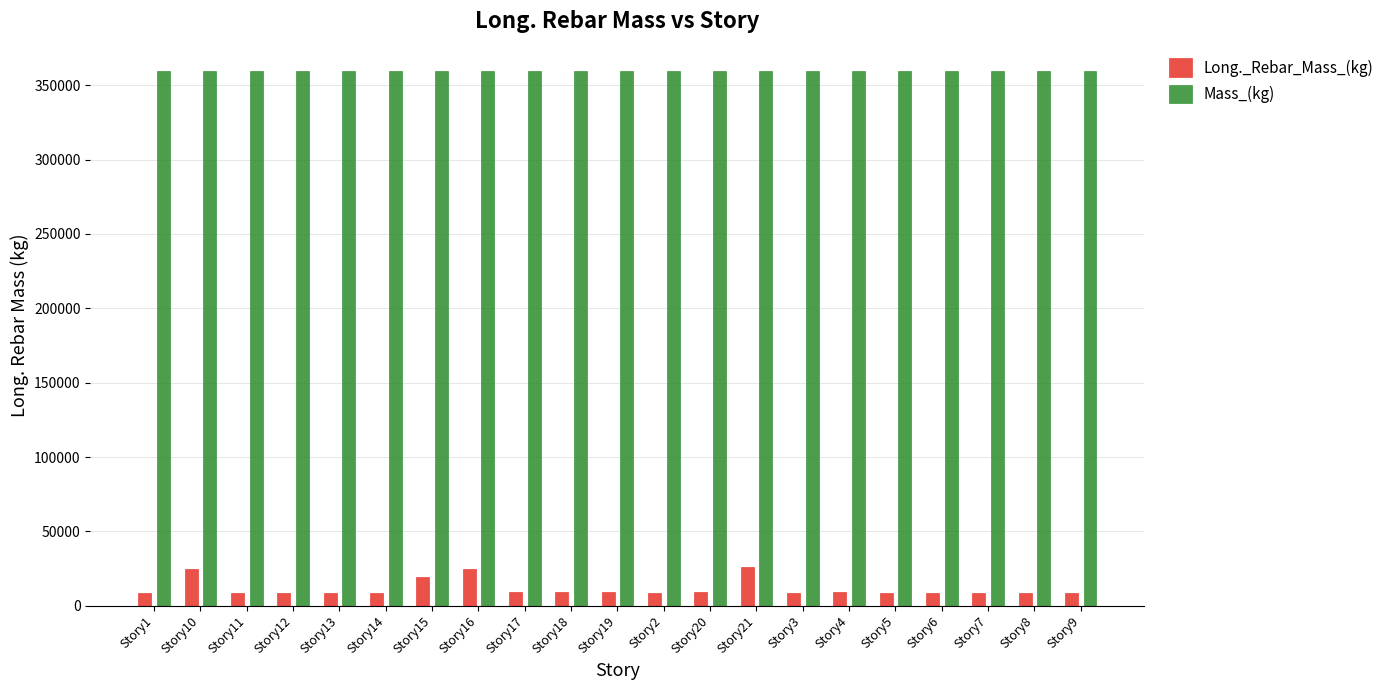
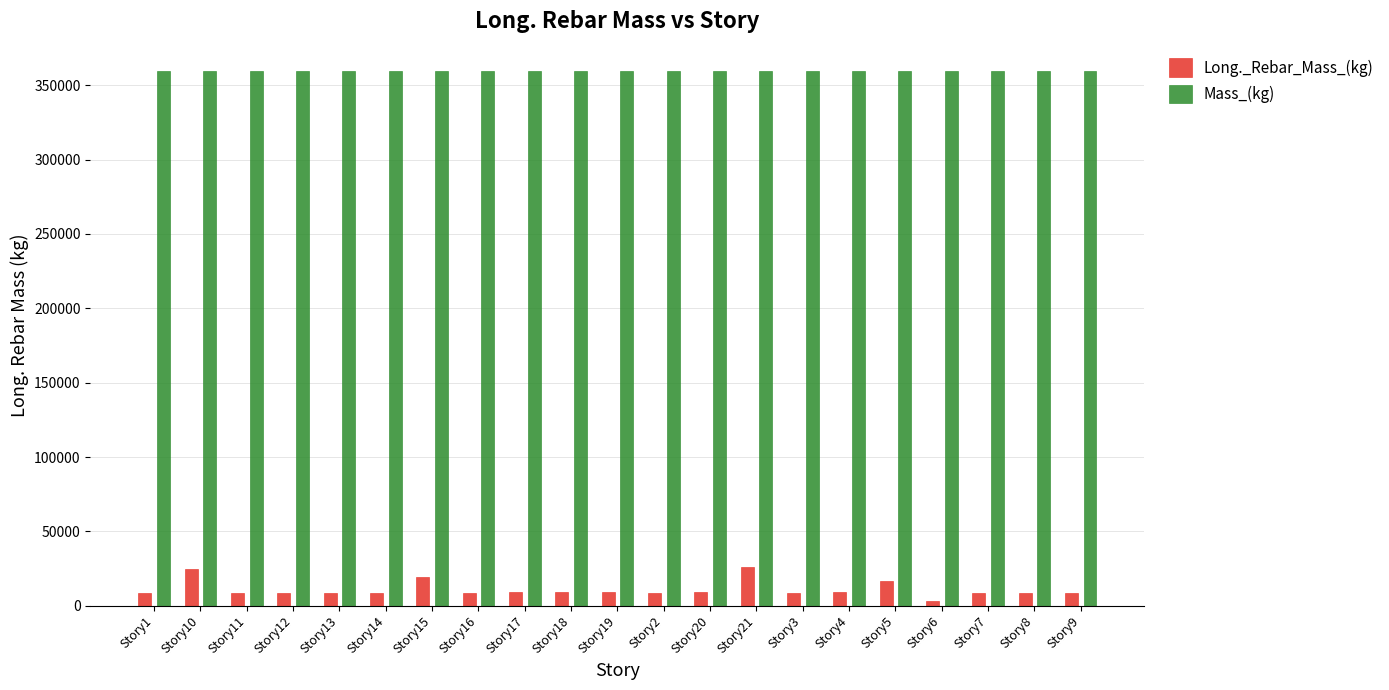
  {
    "Long._Rebar_Mass_(kg)": {
      "Story1": 9000,
      "Story10": 25000,
      "Story11": 9000,
      "Story12": 9000,
      "Story13": 9000,
      "Story14": 9000,
      "Story15": 20000,
-     "Story16": 25000,
+     "Story16": 9000,
      "Story17": 9000,
      "Story18": 9000,
      "Story19": 9000,
      "Story2": 9000,
      "Story20": 9000,
      "Story21": 26000,
      "Story3": 9000,
      "Story4": 9000,
-     "Story5": 9000,
-     "Story6": 9000,
+     "Story5": 17000,
+     "Story6": 3000,
      "Story7": 9000,
      "Story8": 9000,
      "Story9": 9000
    },
    "Mass_(kg)": {
      "Story1": 359000,
      "Story10": 359000,
      "Story11": 359000,
      "Story12": 359000,
      "Story13": 359000,
      "Story14": 359000,
      "Story15": 359000,
      "Story16": 359000,
      "Story17": 359000,
      "Story18": 359000,
      "Story19": 359000,
      "Story2": 359000,
      "Story20": 359000,
      "Story21": 359000,
      "Story3": 359000,
      "Story4": 359000,
      "Story5": 359000,
      "Story6": 359000,
      "Story7": 359000,
      "Story8": 359000,
      "Story9": 359000
    }
  }
